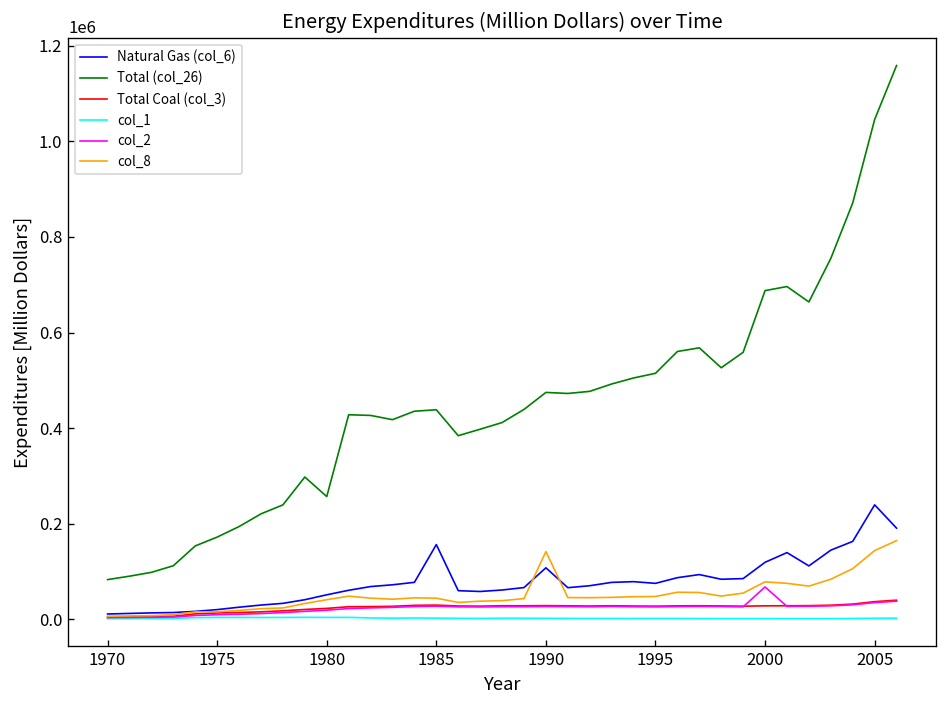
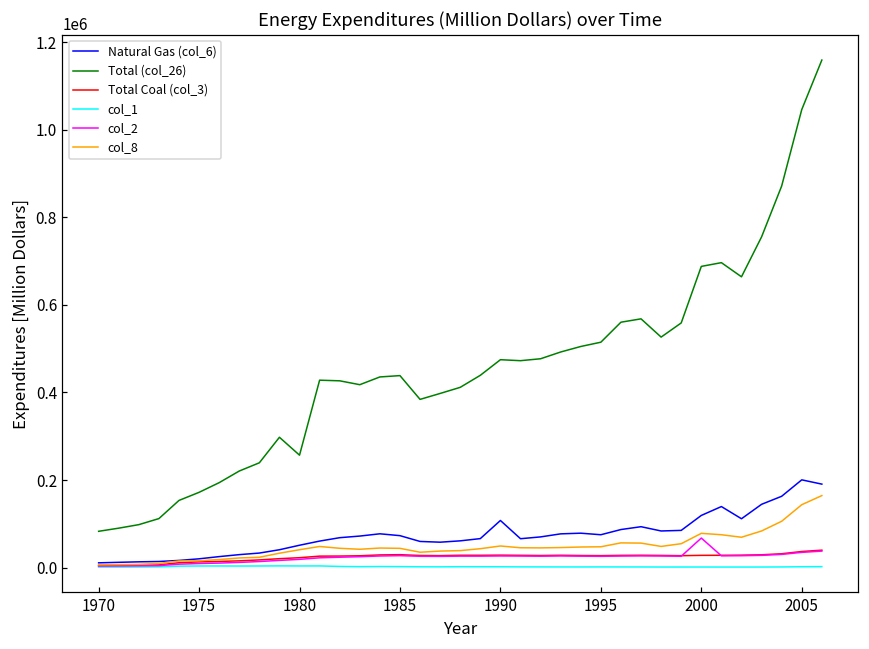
  {
    "Natural Gas (col_6)": {
      "1980": 50000,
-     "1985": 160000,
+     "1985": 70000,
      "1990": 110000,
      "1995": 80000,
      "2000": 120000,
-     "2005": 240000
+     "2005": 200000
    },
    "Total (col_26)": {
      "1970": 80000,
      "1975": 170000,
      "1980": 260000,
      "1985": 440000,
      "1990": 470000,
      "1995": 510000,
      "2000": 690000,
      "2005": 1050000
    },
    "Total Coal (col_3)": {
      "2000": 30000
    },
    "col_1": {
      "1980": 0,
      "1985": 0,
      "1990": 0,
      "1995": 0,
      "2000": 0,
      "2005": 0
    },
    "col_2": {
      "2000": 70000
    },
    "col_8": {
      "1980": 40000,
      "1985": 40000,
-     "1990": 140000,
+     "1990": 50000,
      "1995": 50000,
      "2000": 80000,
      "2005": 140000
    }
  }
